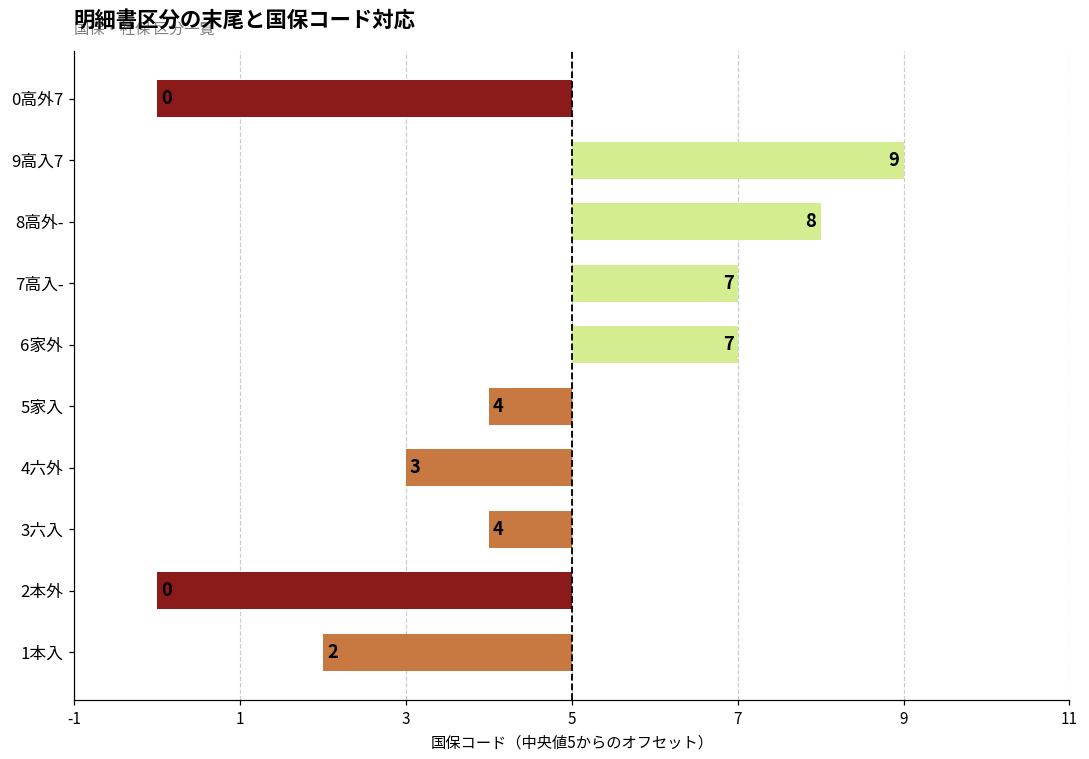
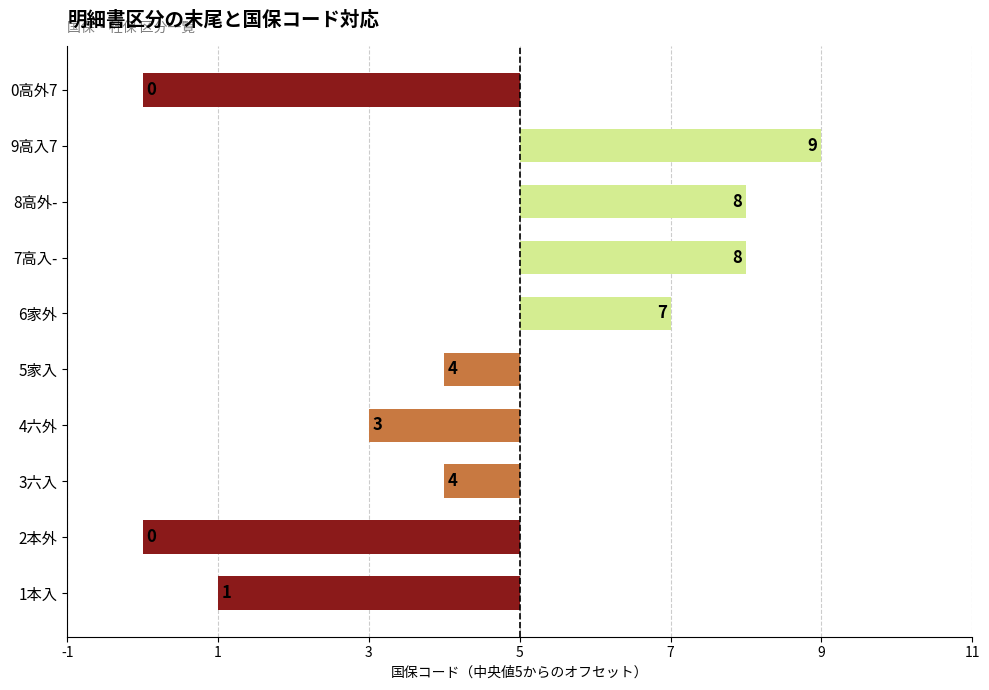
  {
-   "7高入-": 7,
-   "1本入": 2
+   "7高入-": 8,
+   "1本入": 1
  }
